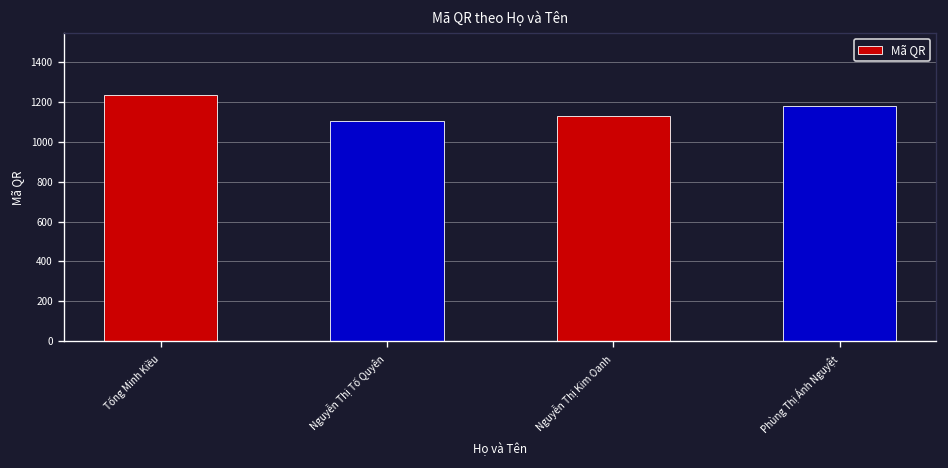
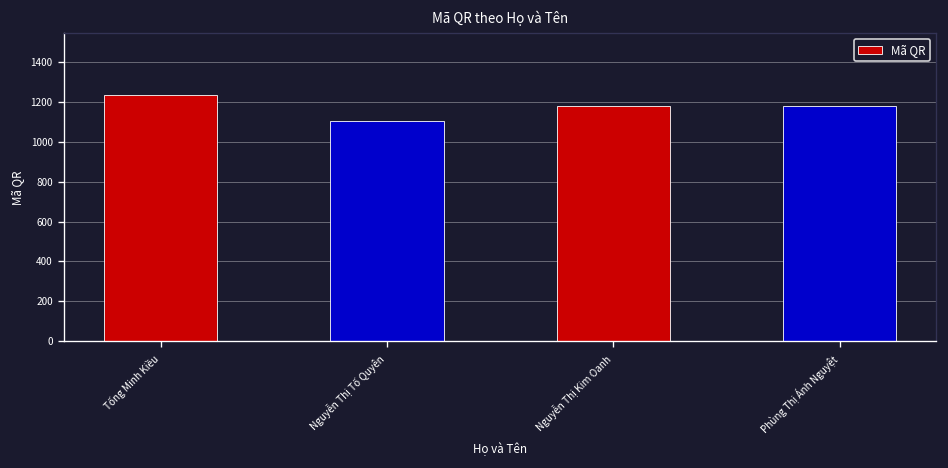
  {
    "Tống Minh Kiều": 1230,
    "Nguyễn Thị Tố Quyên": 1100,
-   "Nguyễn Thị Kim Oanh": 1130,
+   "Nguyễn Thị Kim Oanh": 1180,
    "Phùng Thị Ánh Nguyệt": 1180
  }
